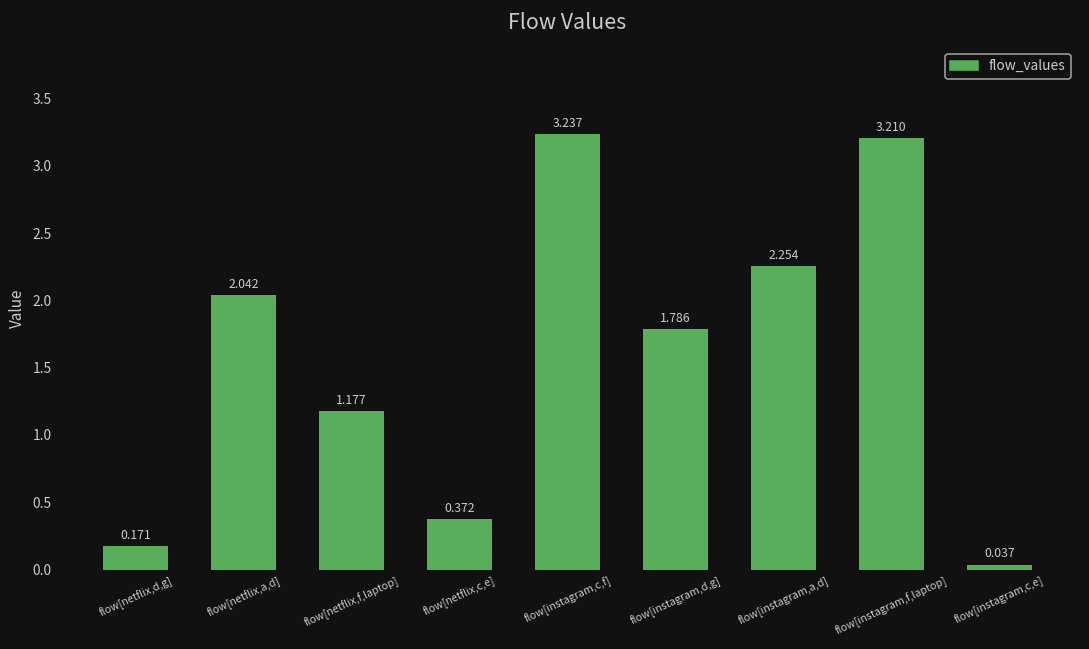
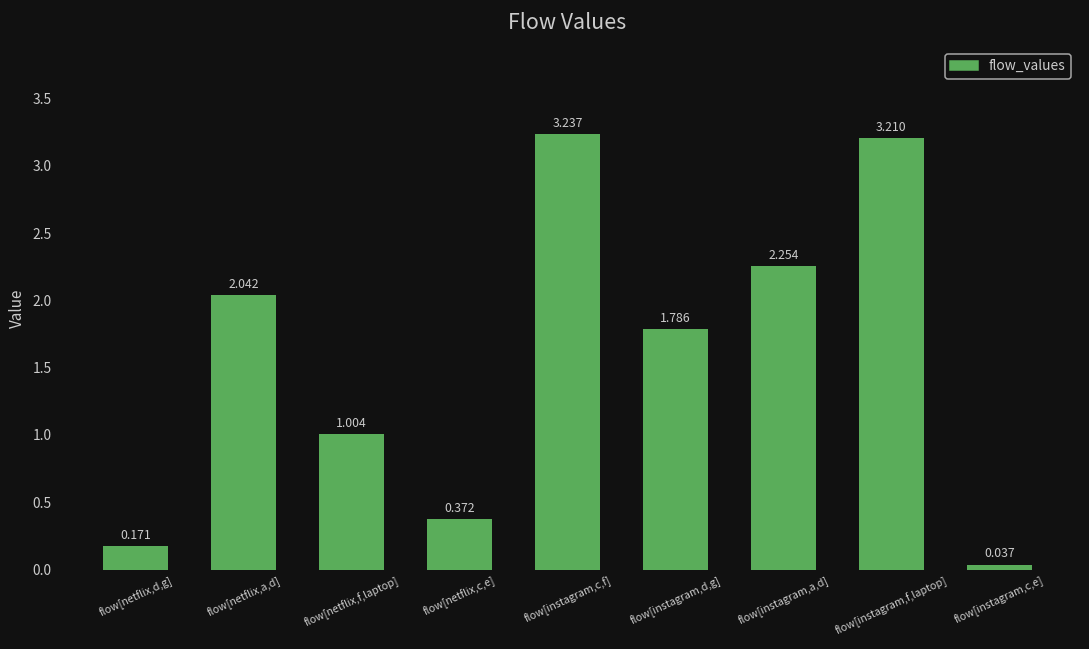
  {
    "flow[netflix,d,g]": 0.171,
    "flow[netflix,a,d]": 2.042,
-   "flow[netflix,f,laptop]": 1.177,
+   "flow[netflix,f,laptop]": 1.004,
    "flow[netflix,c,e]": 0.372,
    "flow[instagram,c,f]": 3.237,
    "flow[instagram,d,g]": 1.786,
    "flow[instagram,a,d]": 2.254,
    "flow[instagram,f,laptop]": 3.210,
    "flow[instagram,c,e]": 0.037
  }
